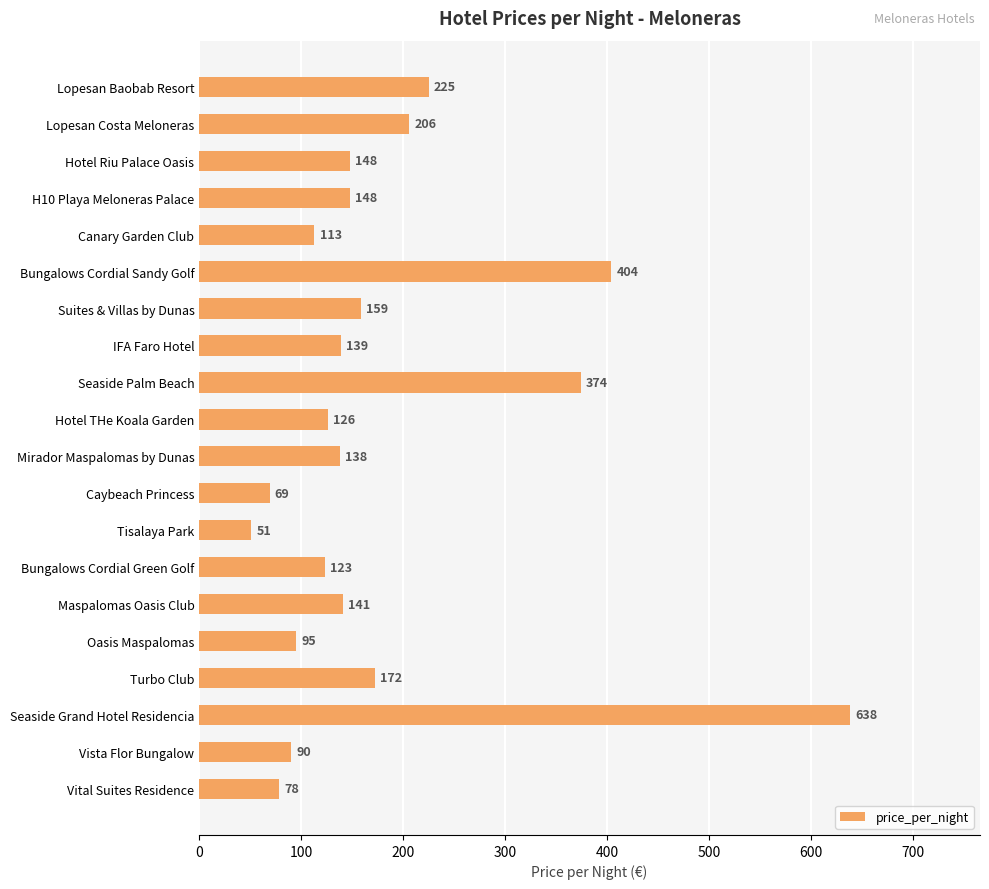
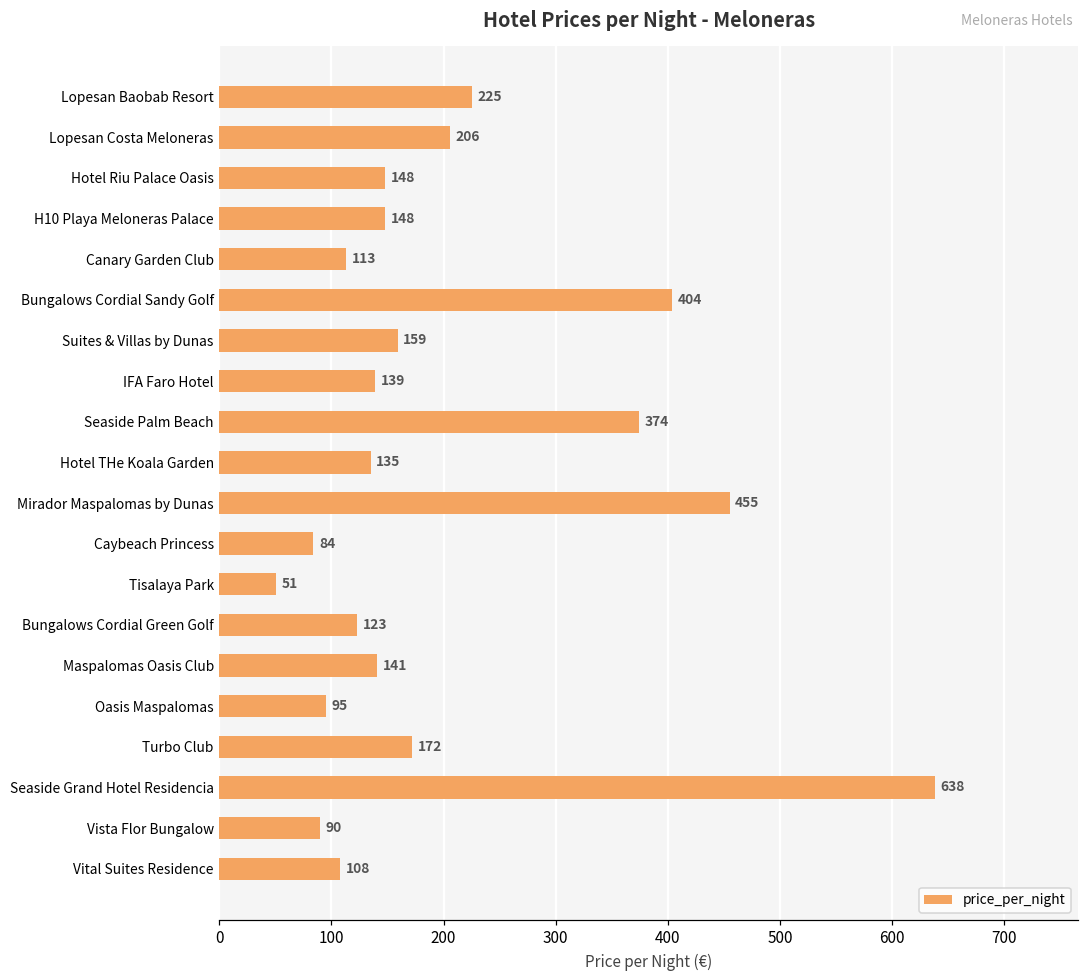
  {
    "Lopesan Baobab Resort": 225,
    "Lopesan Costa Meloneras": 206,
    "Hotel Riu Palace Oasis": 148,
    "H10 Playa Meloneras Palace": 148,
    "Canary Garden Club": 113,
    "Bungalows Cordial Sandy Golf": 404,
    "Suites & Villas by Dunas": 159,
    "IFA Faro Hotel": 139,
    "Seaside Palm Beach": 374,
-   "Hotel THe Koala Garden": 126,
-   "Mirador Maspalomas by Dunas": 138,
-   "Caybeach Princess": 69,
+   "Hotel THe Koala Garden": 135,
+   "Mirador Maspalomas by Dunas": 455,
+   "Caybeach Princess": 84,
    "Tisalaya Park": 51,
    "Bungalows Cordial Green Golf": 123,
    "Maspalomas Oasis Club": 141,
    "Oasis Maspalomas": 95,
    "Turbo Club": 172,
    "Seaside Grand Hotel Residencia": 638,
    "Vista Flor Bungalow": 90,
-   "Vital Suites Residence": 78
+   "Vital Suites Residence": 108
  }
